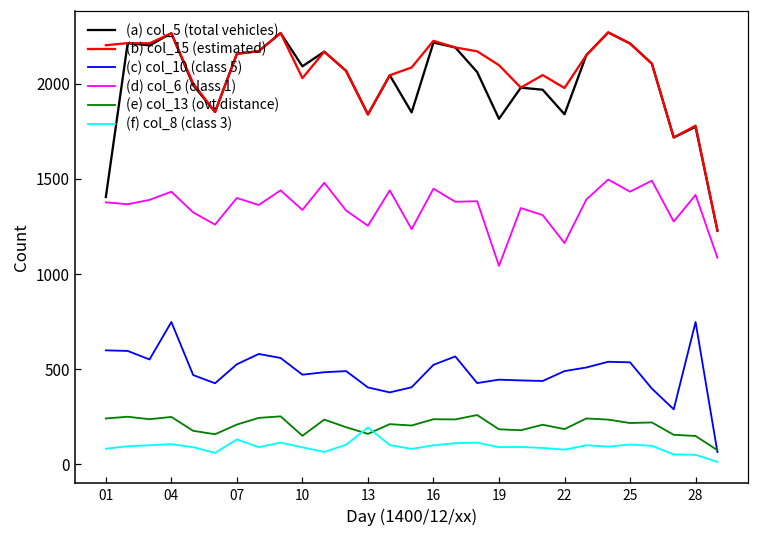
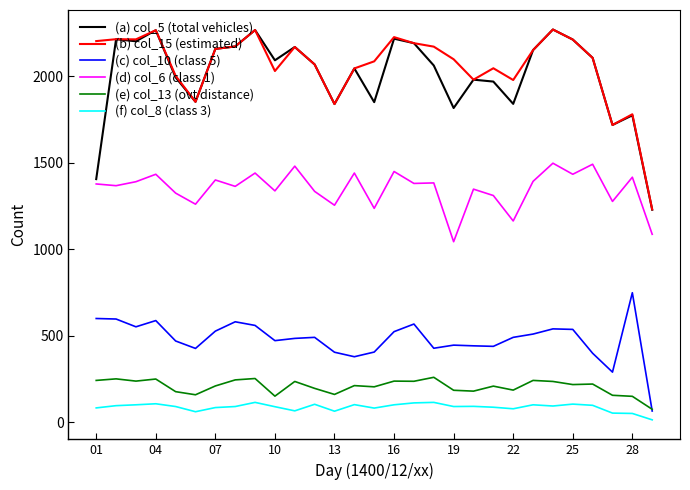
  {
    "(a) col_5 (total vehicles)": {
      "01": 1410,
      "10": 2090,
      "19": 1820,
      "22": 1840
    },
    "(b) col_15 (estimated)": {
      "01": 2200,
      "10": 2030,
      "19": 2100,
      "22": 1980
    },
    "(c) col_10 (class 5)": {
      "01": 600,
-     "04": 750,
+     "04": 590,
      "07": 530,
      "10": 470,
      "13": 400,
      "16": 520,
      "19": 450,
      "22": 490,
      "25": 540,
      "28": 750
    },
    "(d) col_6 (class 1)": {
      "01": 1380,
      "04": 1430,
      "07": 1400,
      "10": 1340,
      "13": 1250,
      "16": 1450,
      "19": 1040,
      "22": 1160,
      "25": 1430,
      "28": 1420
    },
    "(e) col_13 (ovt distance)": {
      "01": 240,
      "04": 250,
      "07": 210,
      "10": 150,
      "13": 160,
      "16": 240,
      "19": 180,
      "22": 190,
      "25": 220,
      "28": 150
    },
    "(f) col_8 (class 3)": {
      "01": 80,
      "04": 110,
-     "07": 130,
+     "07": 80,
      "10": 90,
-     "13": 190,
+     "13": 60,
      "16": 100,
      "19": 90,
      "22": 80,
      "25": 100,
      "28": 50
    }
  }
